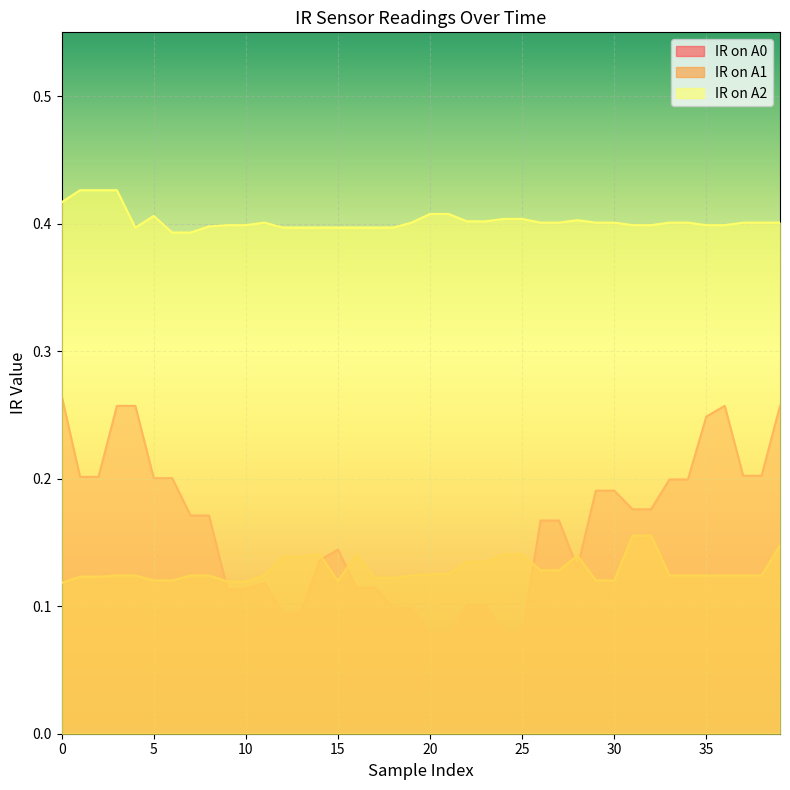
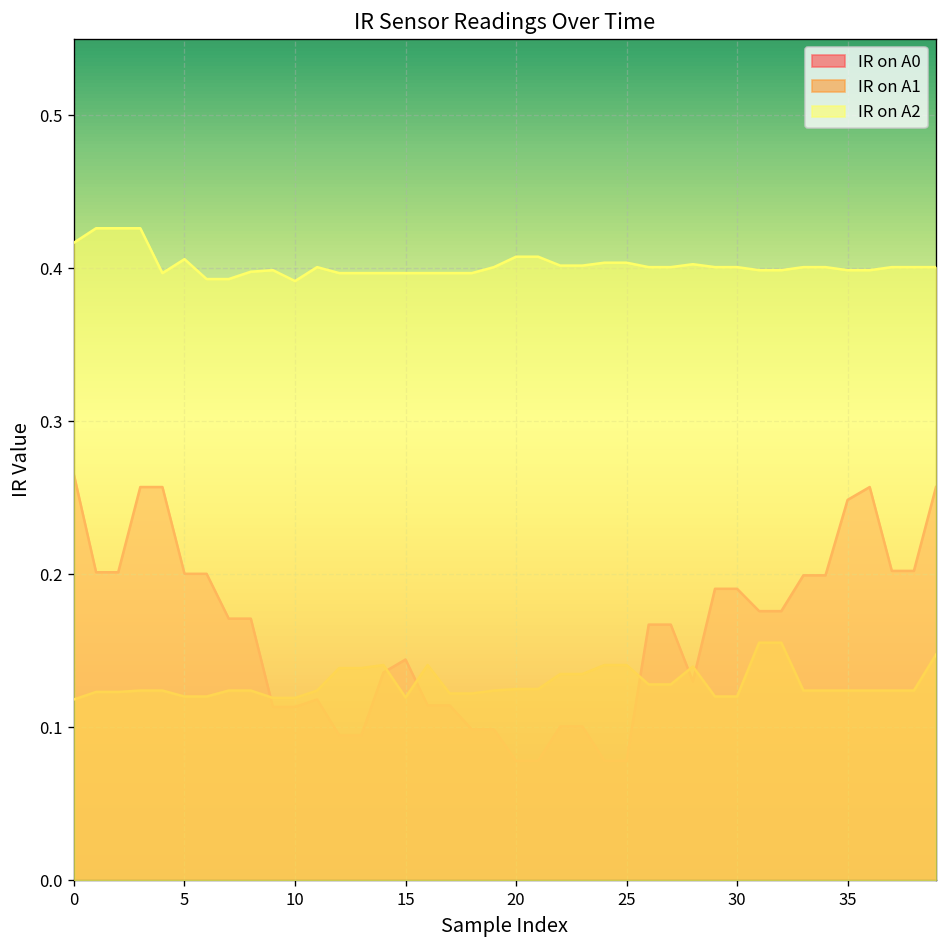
  {
    "IR on A0": {
      "0": 0.265,
      "5": 0.200,
      "10": 0.113,
      "15": 0.144,
      "20": 0.078,
      "25": 0.078,
      "30": 0.191,
      "35": 0.249
    },
    "IR on A1": {
      "0": 0.118,
      "5": 0.120,
      "10": 0.119,
      "15": 0.120,
      "20": 0.125,
      "25": 0.141,
      "30": 0.120,
      "35": 0.124
    },
    "IR on A2": {
      "0": 0.417,
      "5": 0.406,
-     "10": 0.399,
+     "10": 0.392,
      "15": 0.397,
      "20": 0.408,
      "25": 0.404,
      "30": 0.401,
      "35": 0.399
    }
  }
